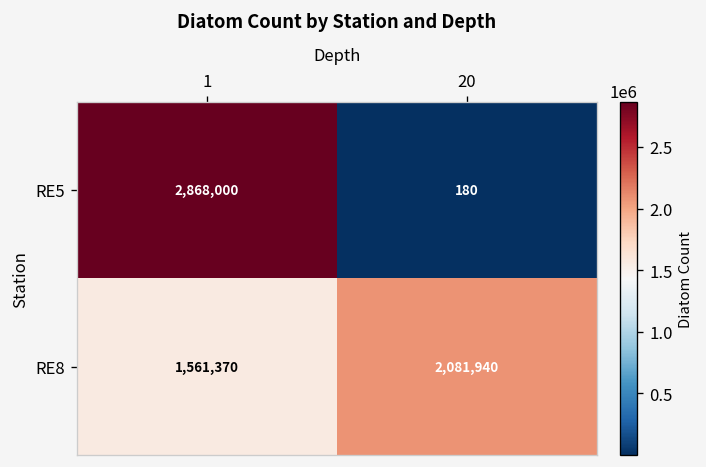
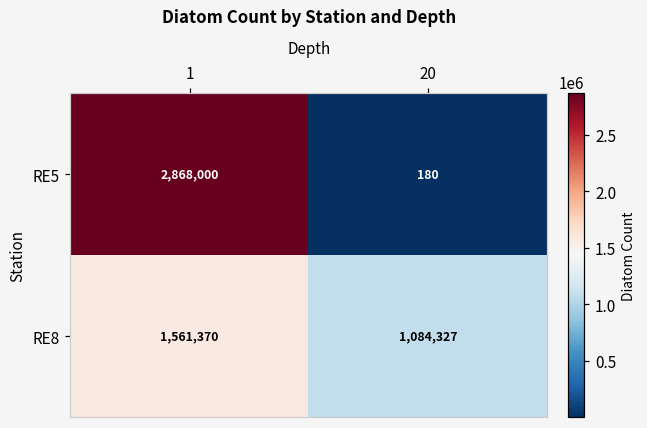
  {
    "RE5": {
      "1": "2,868,000",
      "20": "180"
    },
    "RE8": {
      "1": "1,561,370",
-     "20": "2,081,940"
+     "20": "1,084,327"
    }
  }
